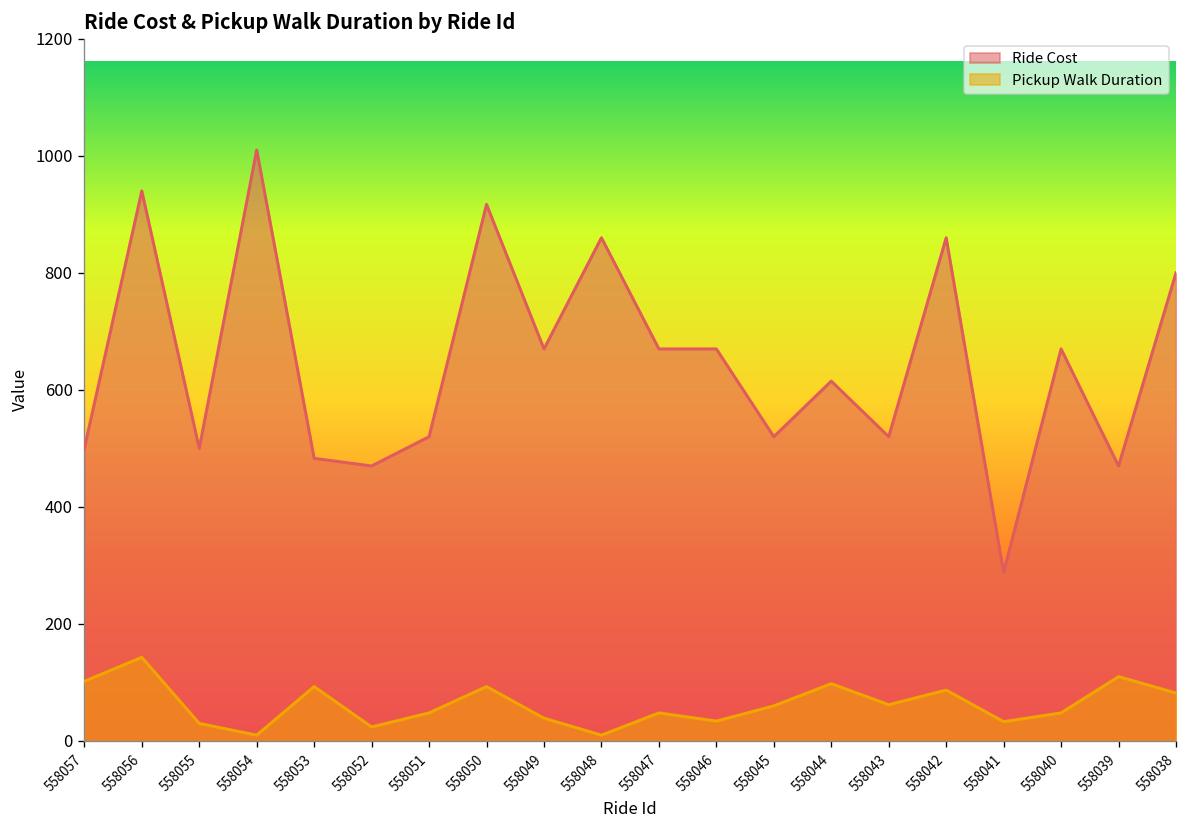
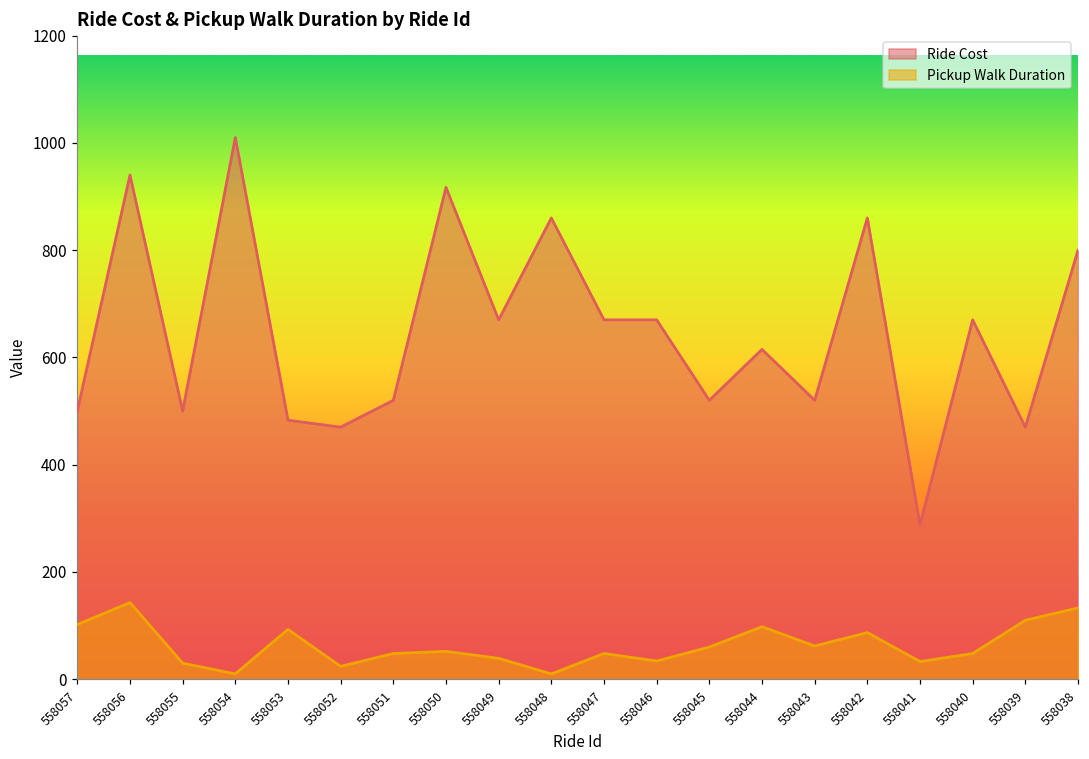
  {
    "Ride Cost": {
      "558057": 500,
      "558056": 940,
      "558055": 500,
      "558054": 1010,
      "558053": 480,
      "558052": 470,
      "558051": 520,
      "558050": 920,
      "558049": 670,
      "558048": 860,
      "558047": 670,
      "558046": 670,
      "558045": 520,
      "558044": 620,
      "558043": 520,
      "558042": 860,
      "558041": 290,
      "558040": 670,
      "558039": 470,
      "558038": 800
    },
    "Pickup Walk Duration": {
      "558057": 100,
      "558056": 140,
      "558055": 30,
      "558054": 10,
      "558053": 90,
      "558052": 20,
      "558051": 50,
-     "558050": 90,
+     "558050": 50,
      "558049": 40,
      "558048": 10,
      "558047": 50,
      "558046": 30,
      "558045": 60,
      "558044": 100,
      "558043": 60,
      "558042": 90,
      "558041": 30,
      "558040": 50,
      "558039": 110,
-     "558038": 80
+     "558038": 130
    }
  }
